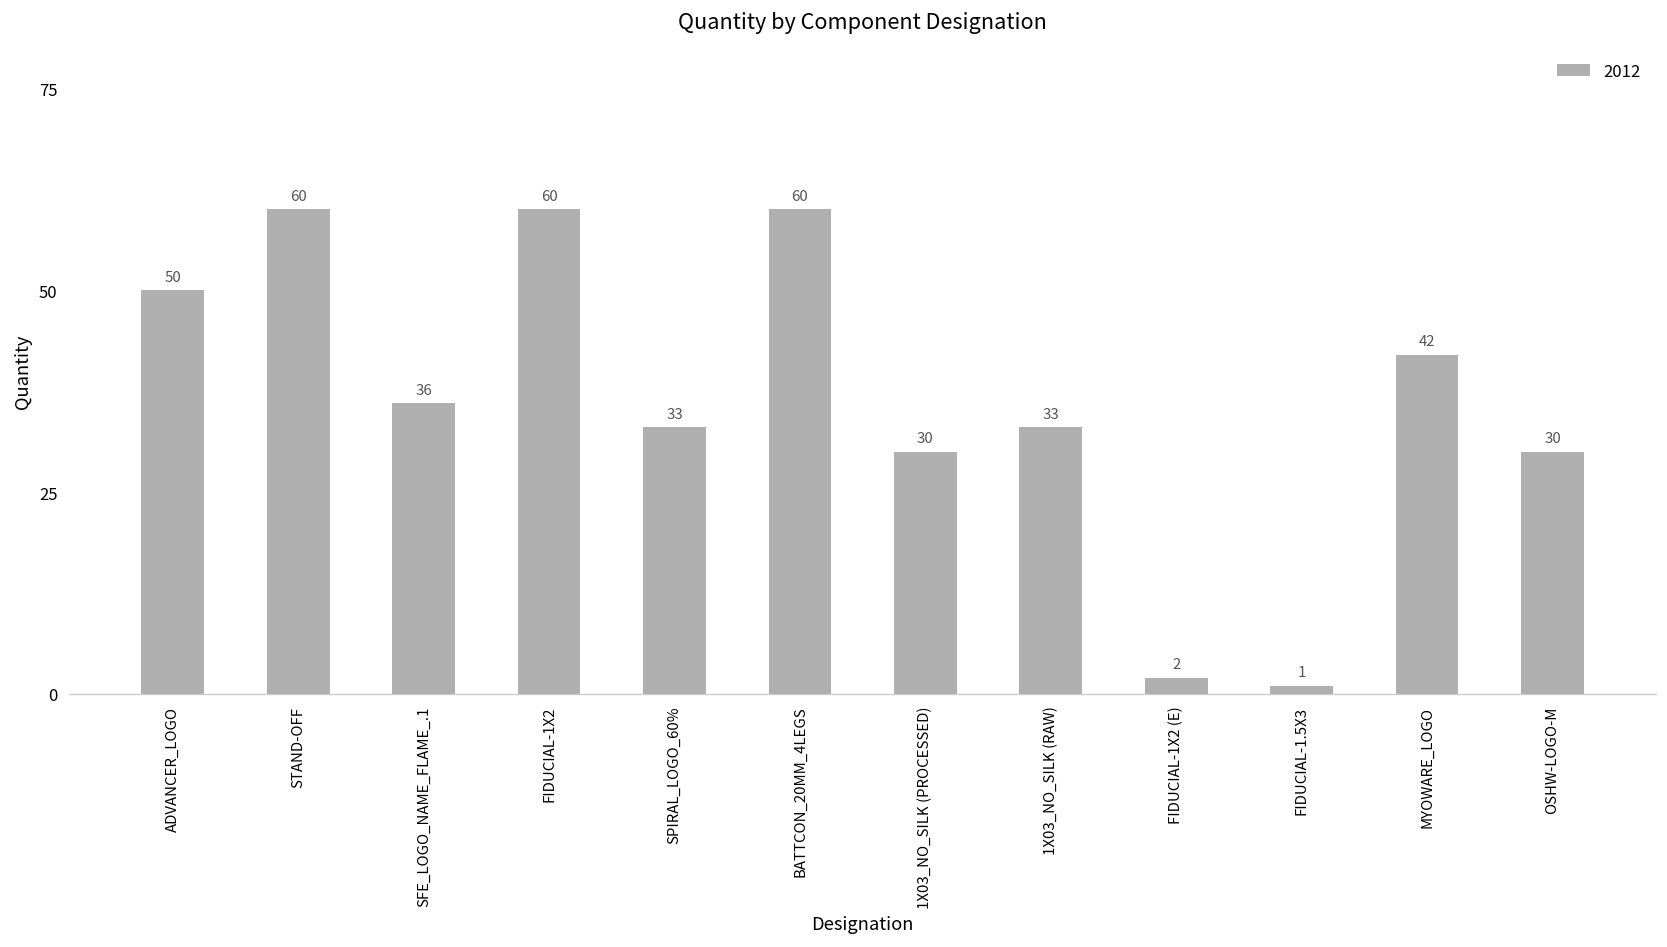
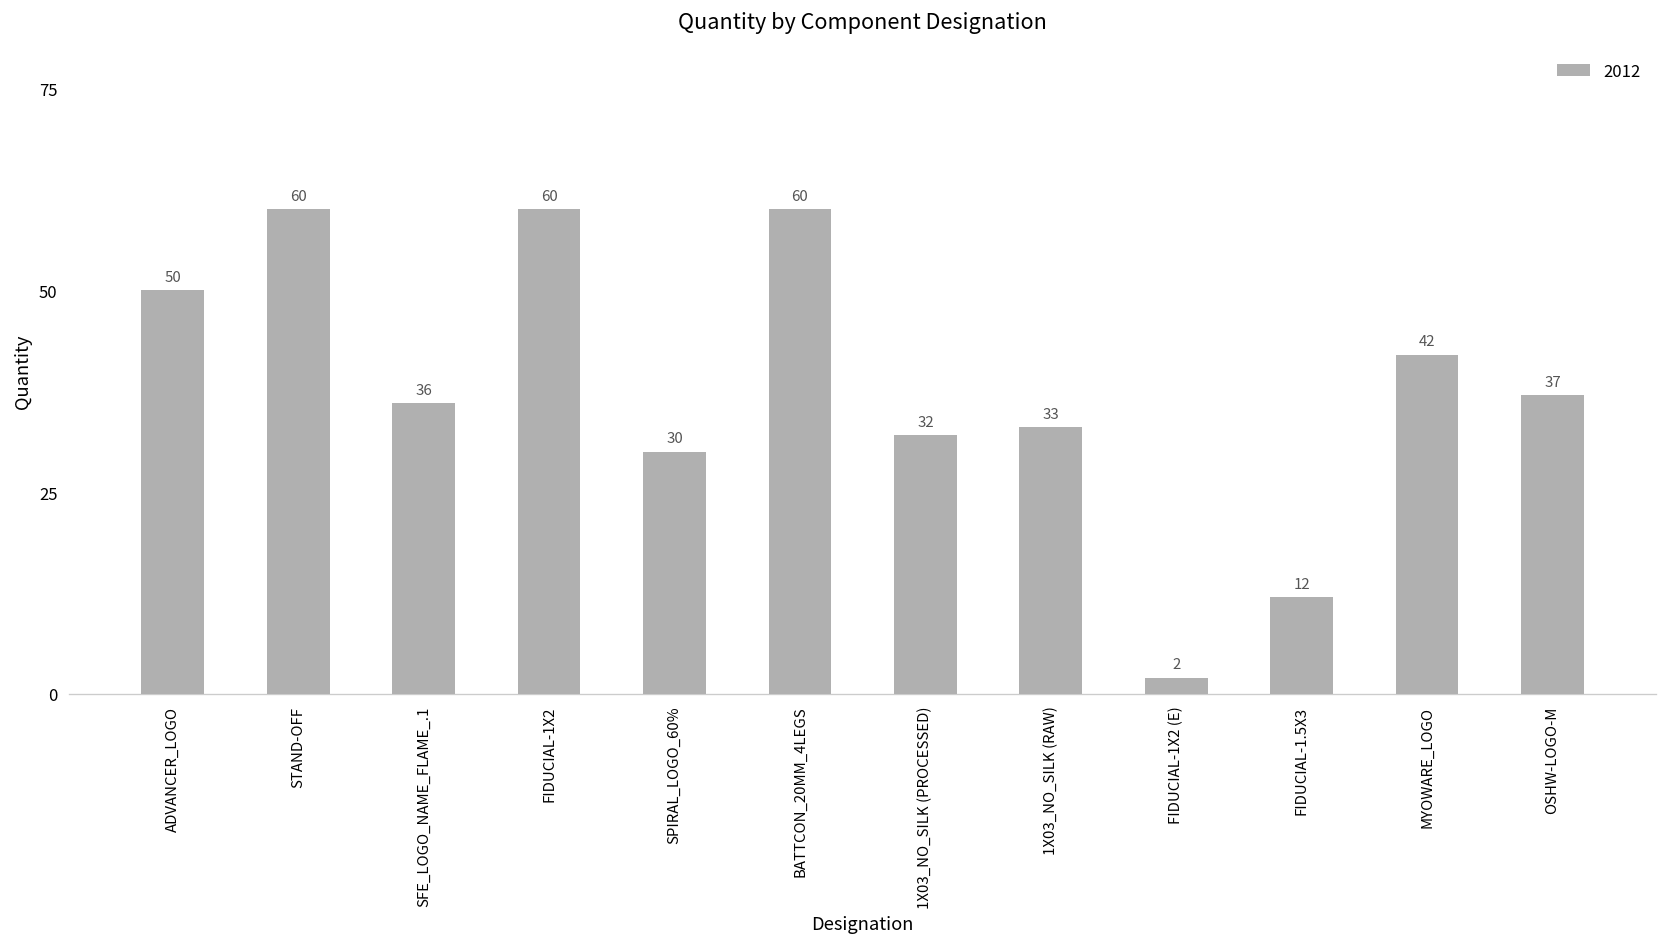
  {
    "ADVANCER_LOGO": 50,
    "STAND-OFF": 60,
    "SFE_LOGO_NAME_FLAME_.1": 36,
    "FIDUCIAL-1X2": 60,
-   "SPIRAL_LOGO_60%": 33,
+   "SPIRAL_LOGO_60%": 30,
    "BATTCON_20MM_4LEGS": 60,
-   "1X03_NO_SILK (PROCESSED)": 30,
+   "1X03_NO_SILK (PROCESSED)": 32,
    "1X03_NO_SILK (RAW)": 33,
    "FIDUCIAL-1X2 (E)": 2,
-   "FIDUCIAL-1.5X3": 1,
+   "FIDUCIAL-1.5X3": 12,
    "MYOWARE_LOGO": 42,
-   "OSHW-LOGO-M": 30
+   "OSHW-LOGO-M": 37
  }
